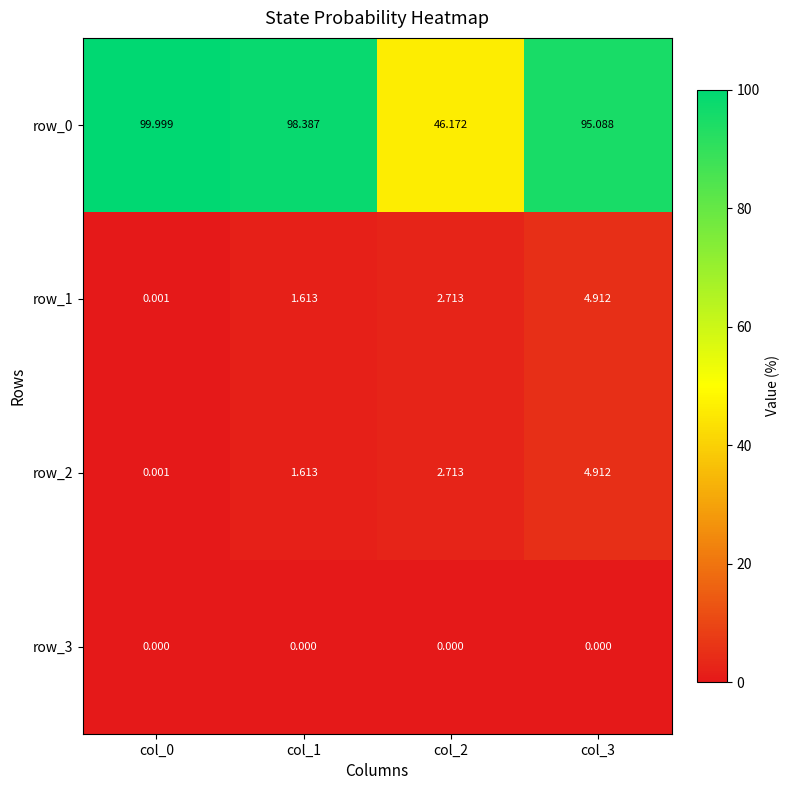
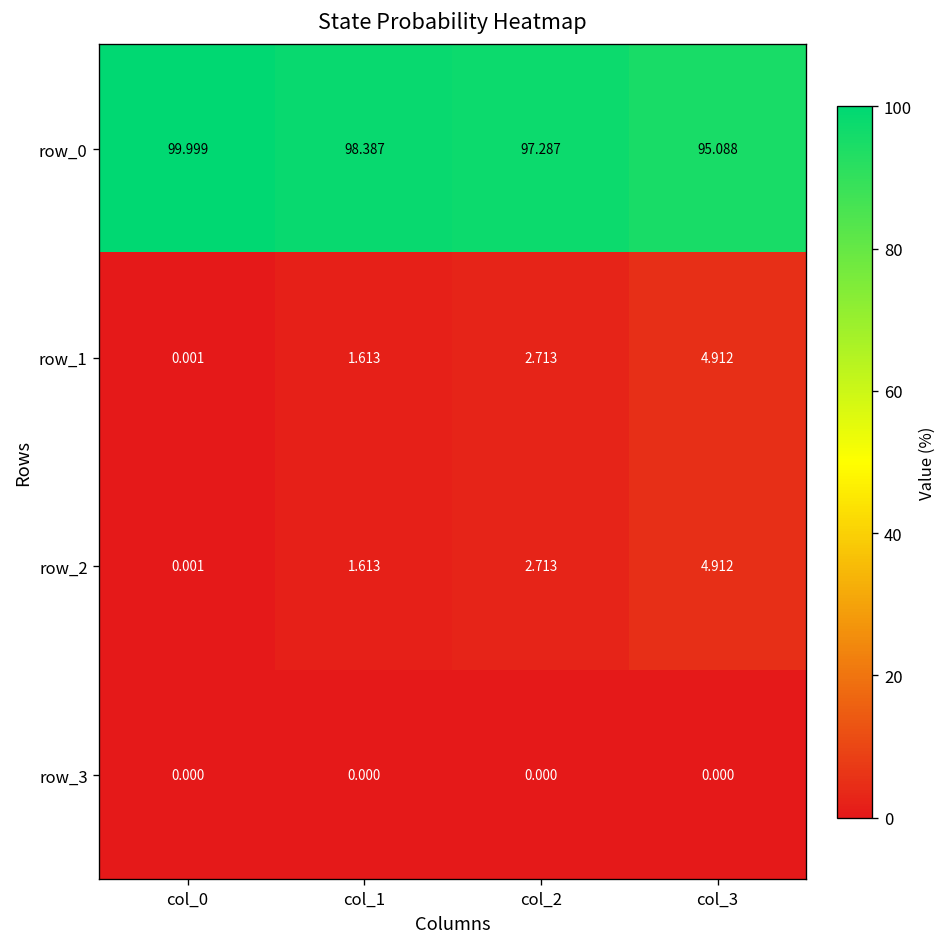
  {
    "row_0": {
      "col_0": 99.999,
      "col_1": 98.387,
-     "col_2": 46.172,
+     "col_2": 97.287,
      "col_3": 95.088
    },
    "row_1": {
      "col_0": 0.001,
      "col_1": 1.613,
      "col_2": 2.713,
      "col_3": 4.912
    },
    "row_2": {
      "col_0": 0.001,
      "col_1": 1.613,
      "col_2": 2.713,
      "col_3": 4.912
    },
    "row_3": {
      "col_0": 0.000,
      "col_1": 0.000,
      "col_2": 0.000,
      "col_3": 0.000
    }
  }
